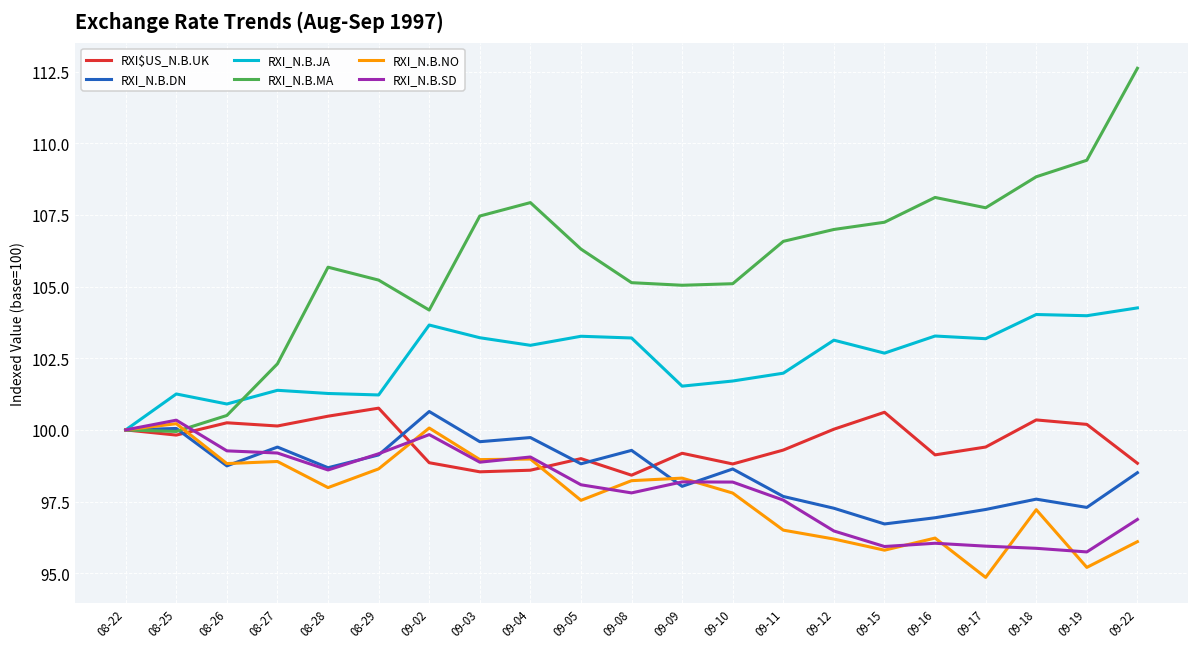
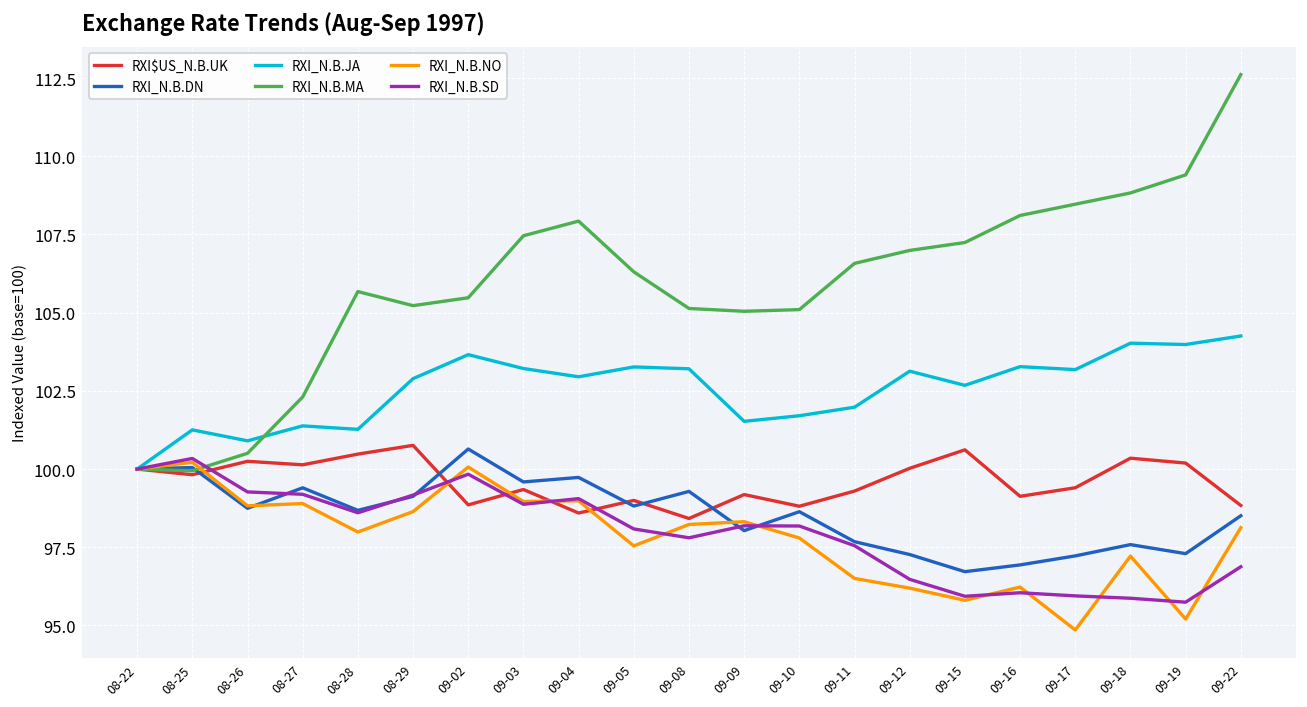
  {
    "RXI$US_N.B.UK": {
      "08-25": 99.8,
      "08-26": 100.2,
      "08-27": 100.1,
      "08-28": 100.5,
      "08-29": 100.8,
      "09-02": 98.9,
-     "09-03": 98.5,
+     "09-03": 99.3,
      "09-04": 98.6,
      "09-05": 99.0,
      "09-08": 98.4,
      "09-09": 99.2,
      "09-10": 98.8,
      "09-11": 99.3,
      "09-12": 100.0,
      "09-15": 100.6,
      "09-16": 99.1,
      "09-17": 99.4,
      "09-18": 100.3,
      "09-19": 100.2,
      "09-22": 98.8
    },
    "RXI_N.B.DN": {
      "08-25": 100.1,
      "08-27": 99.4,
      "09-02": 100.6,
      "09-03": 99.6,
      "09-04": 99.7,
      "09-05": 98.8,
      "09-08": 99.3,
      "09-09": 98.0,
      "09-10": 98.6,
      "09-11": 97.7,
      "09-12": 97.3,
      "09-15": 96.7,
      "09-16": 96.9,
      "09-17": 97.2,
      "09-18": 97.6,
      "09-19": 97.3,
      "09-22": 98.5
    },
    "RXI_N.B.JA": {
      "08-25": 101.3,
      "08-26": 100.9,
      "08-27": 101.4,
      "08-28": 101.3,
-     "08-29": 101.2,
+     "08-29": 102.9,
      "09-02": 103.7,
      "09-03": 103.2,
      "09-04": 103.0,
      "09-05": 103.3,
      "09-08": 103.2,
      "09-09": 101.5,
      "09-10": 101.7,
      "09-11": 102.0,
      "09-12": 103.1,
      "09-15": 102.7,
      "09-16": 103.3,
      "09-17": 103.2,
      "09-18": 104.0,
      "09-19": 104.0,
      "09-22": 104.3
    },
    "RXI_N.B.MA": {
      "08-25": 99.9,
      "08-26": 100.5,
      "08-27": 102.3,
      "08-28": 105.7,
      "08-29": 105.2,
-     "09-02": 104.2,
+     "09-02": 105.5,
      "09-03": 107.5,
      "09-04": 107.9,
      "09-05": 106.3,
      "09-08": 105.1,
      "09-09": 105.0,
      "09-10": 105.1,
      "09-11": 106.6,
      "09-12": 107.0,
      "09-15": 107.2,
      "09-16": 108.1,
-     "09-17": 107.7,
+     "09-17": 108.5,
      "09-18": 108.8,
      "09-19": 109.4,
      "09-22": 112.6
    },
    "RXI_N.B.NO": {
      "08-25": 100.2,
      "08-27": 98.9,
      "08-28": 98.0,
      "08-29": 98.6,
      "09-02": 100.1,
      "09-05": 97.5,
      "09-08": 98.2,
      "09-09": 98.3,
      "09-10": 97.8,
      "09-11": 96.5,
      "09-12": 96.2,
      "09-15": 95.8,
      "09-16": 96.2,
      "09-17": 94.9,
      "09-18": 97.2,
      "09-19": 95.2,
-     "09-22": 96.1
+     "09-22": 98.1
    },
    "RXI_N.B.SD": {
      "08-25": 100.3,
      "08-26": 99.3,
      "08-27": 99.2,
      "09-02": 99.8,
      "09-05": 98.1,
      "09-08": 97.8,
      "09-09": 98.2,
      "09-10": 98.2,
      "09-11": 97.6,
      "09-12": 96.5,
      "09-15": 95.9,
      "09-16": 96.0,
      "09-17": 95.9,
      "09-18": 95.9,
      "09-19": 95.7,
      "09-22": 96.9
    }
  }
